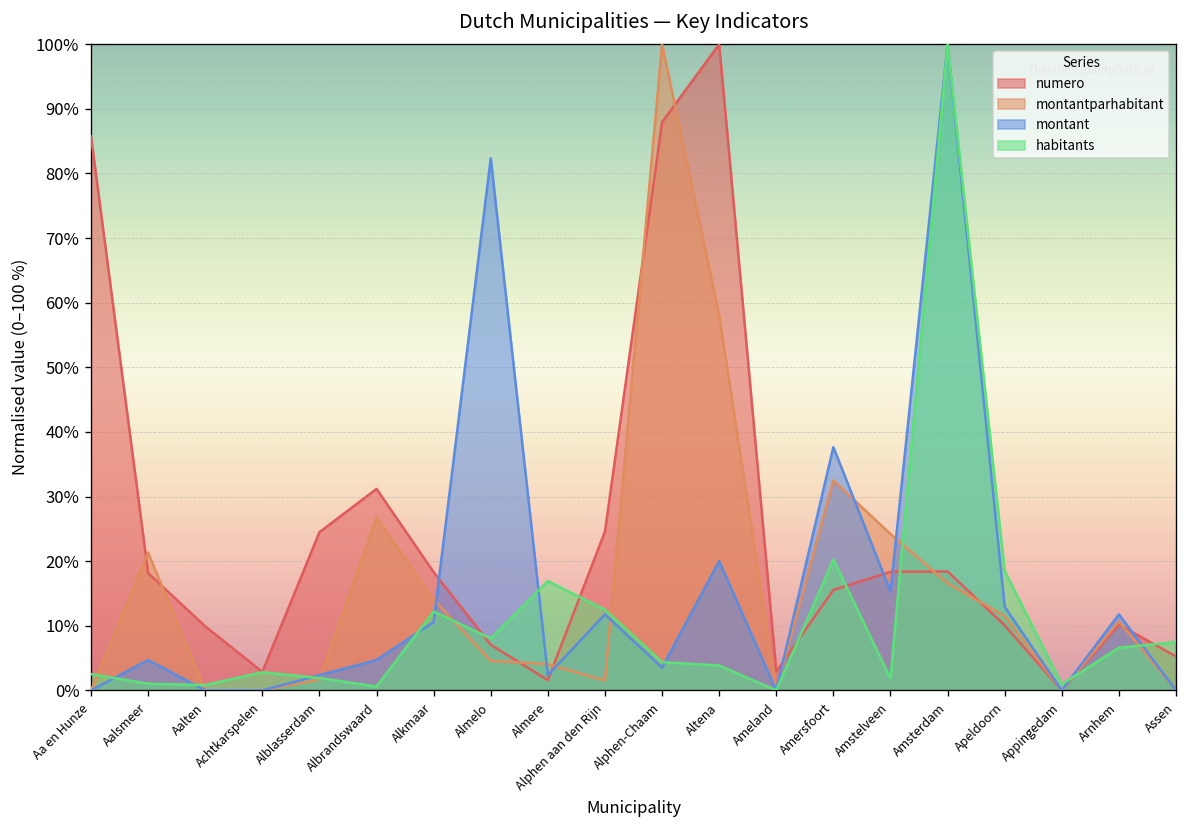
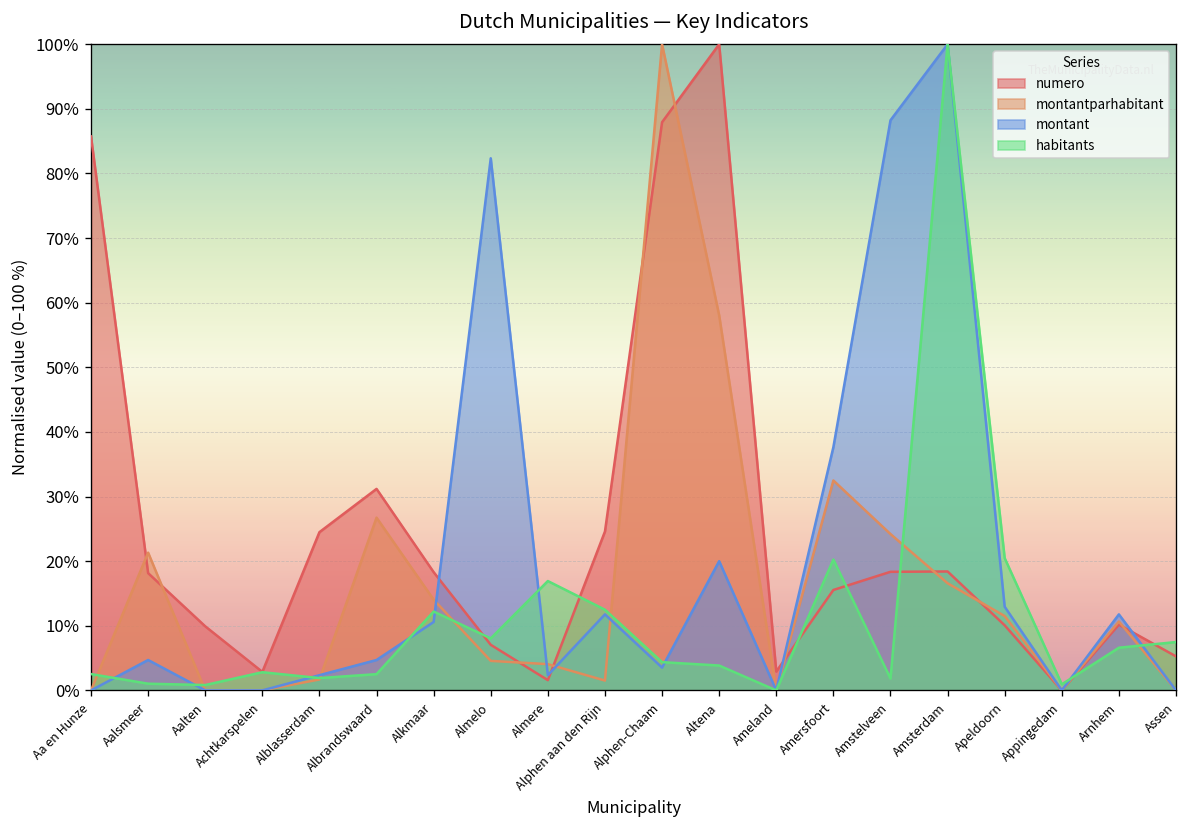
  {
    "montant": {
      "Aalsmeer": "5%",
      "Albrandswaard": "5%",
      "Alkmaar": "11%",
      "Almelo": "82%",
      "Almere": "2%",
      "Alphen aan den Rijn": "12%",
      "Alphen-Chaam": "4%",
      "Altena": "20%",
      "Amersfoort": "38%",
-     "Amstelveen": "15%",
+     "Amstelveen": "88%",
      "Apeldoorn": "13%",
      "Arnhem": "12%"
    },
    "habitants": {
      "Aa en Hunze": "3%",
      "Aalsmeer": "1%",
      "Aalten": "1%",
-     "Albrandswaard": "1%",
+     "Albrandswaard": "3%",
      "Alkmaar": "12%",
      "Almelo": "8%",
      "Almere": "17%",
      "Alphen aan den Rijn": "12%",
      "Alphen-Chaam": "4%",
      "Altena": "4%",
      "Amersfoort": "20%",
      "Amstelveen": "2%",
-     "Apeldoorn": "18%",
+     "Apeldoorn": "20%",
      "Appingedam": "1%",
      "Arnhem": "7%",
      "Assen": "7%"
    }
  }
